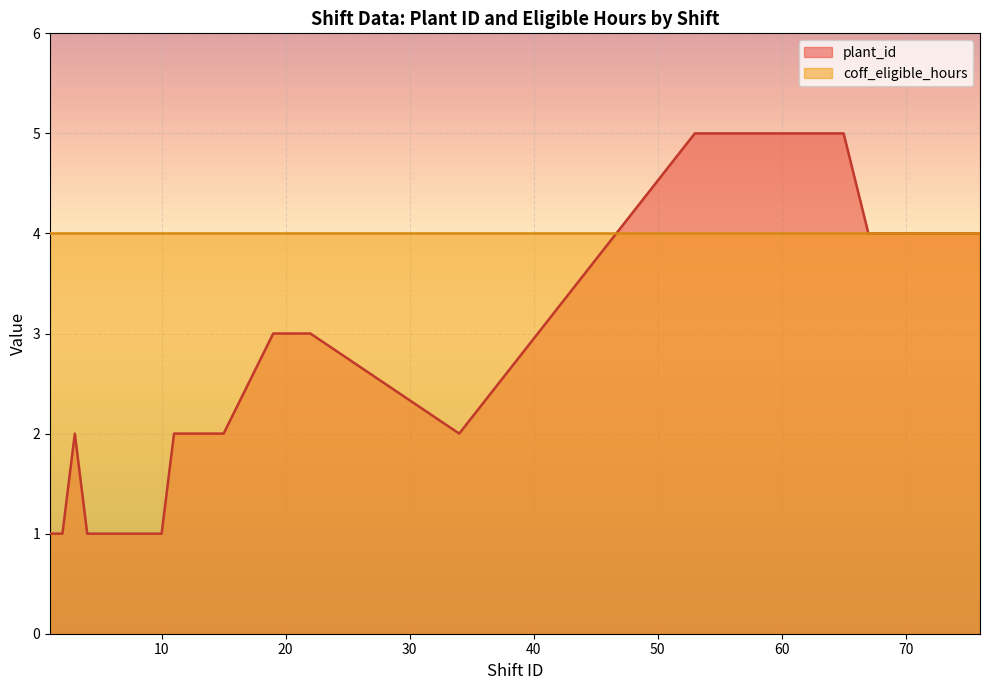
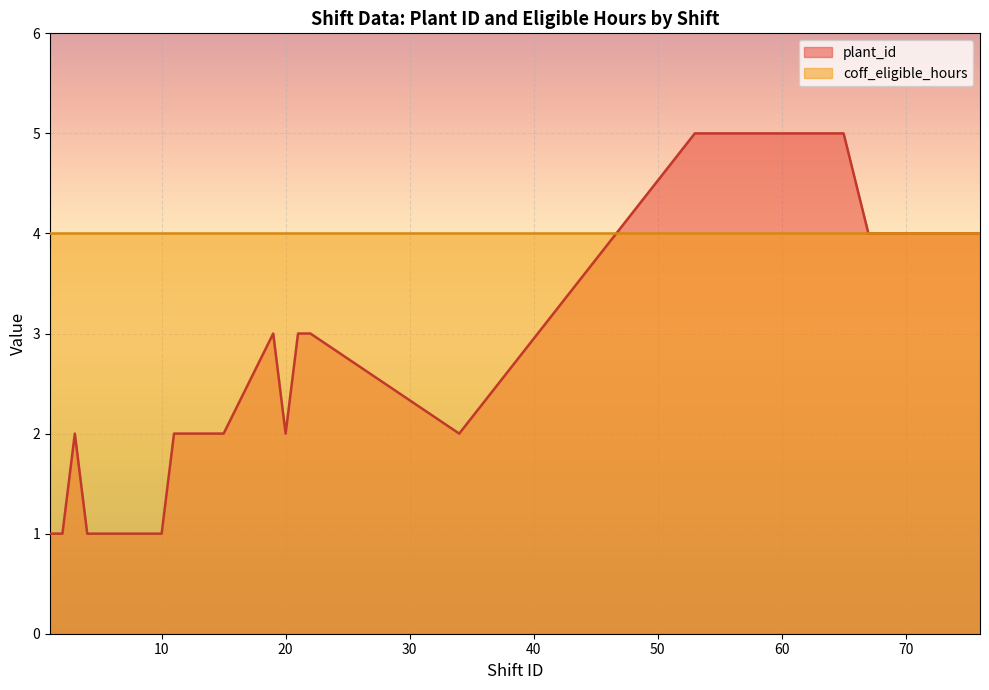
  {
    "plant_id": {
      "10": 1,
-     "20": 3,
+     "20": 2,
      "60": 5
    },
    "coff_eligible_hours": {
      "10": 4,
      "20": 4,
      "60": 4
    }
  }
